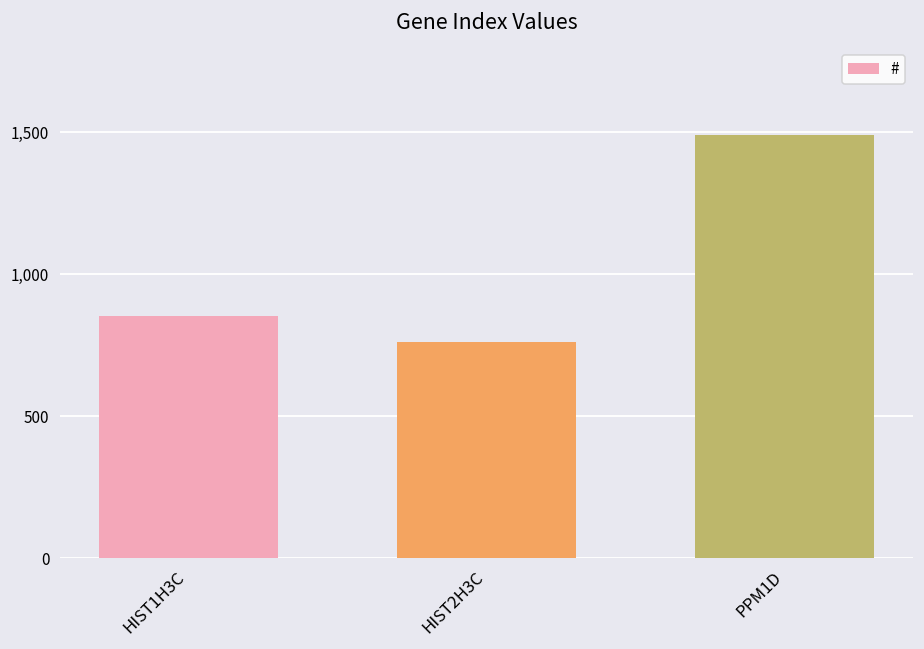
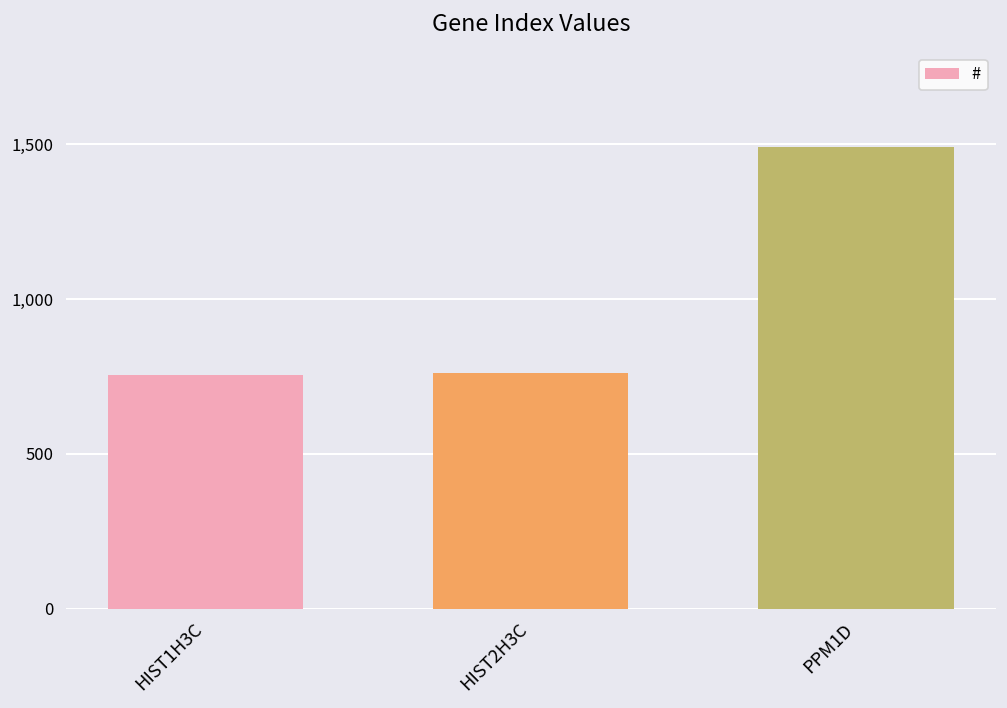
  {
-   "HIST1H3C": "850",
+   "HIST1H3C": "750",
    "HIST2H3C": "760",
    "PPM1D": "1,490"
  }
